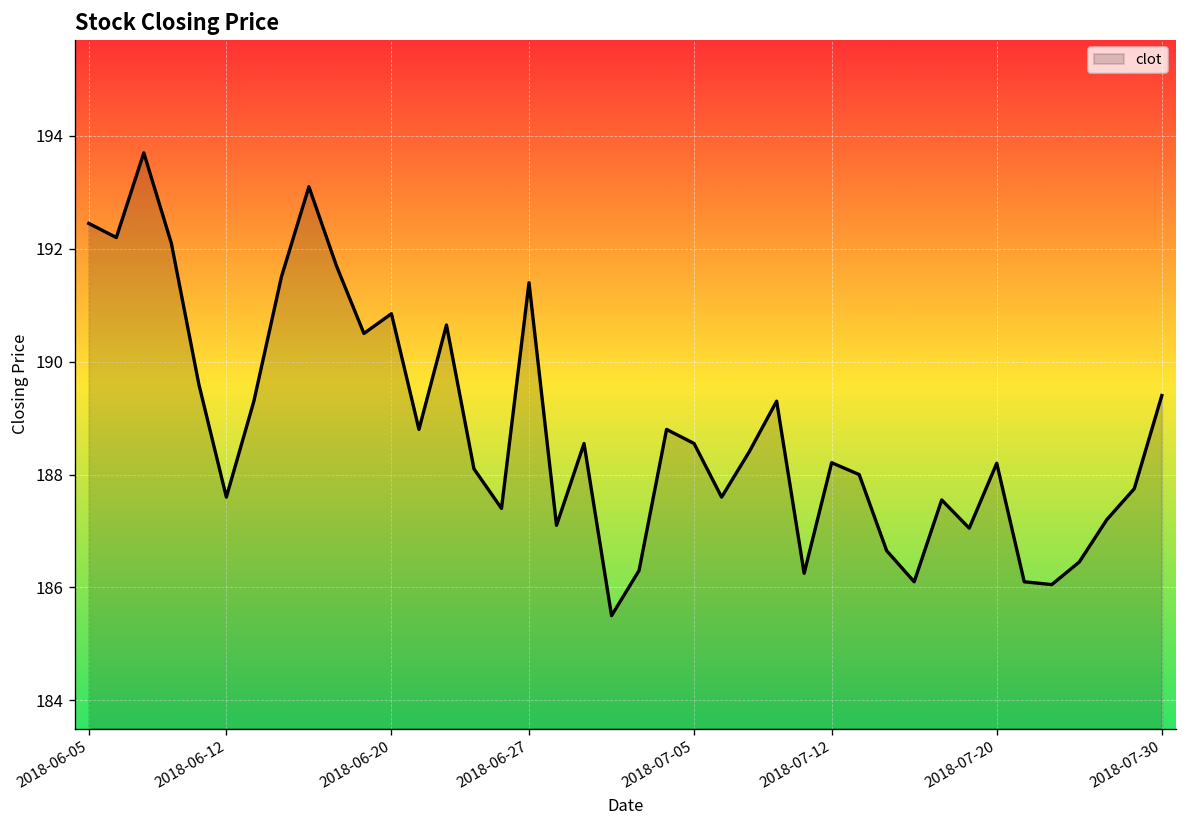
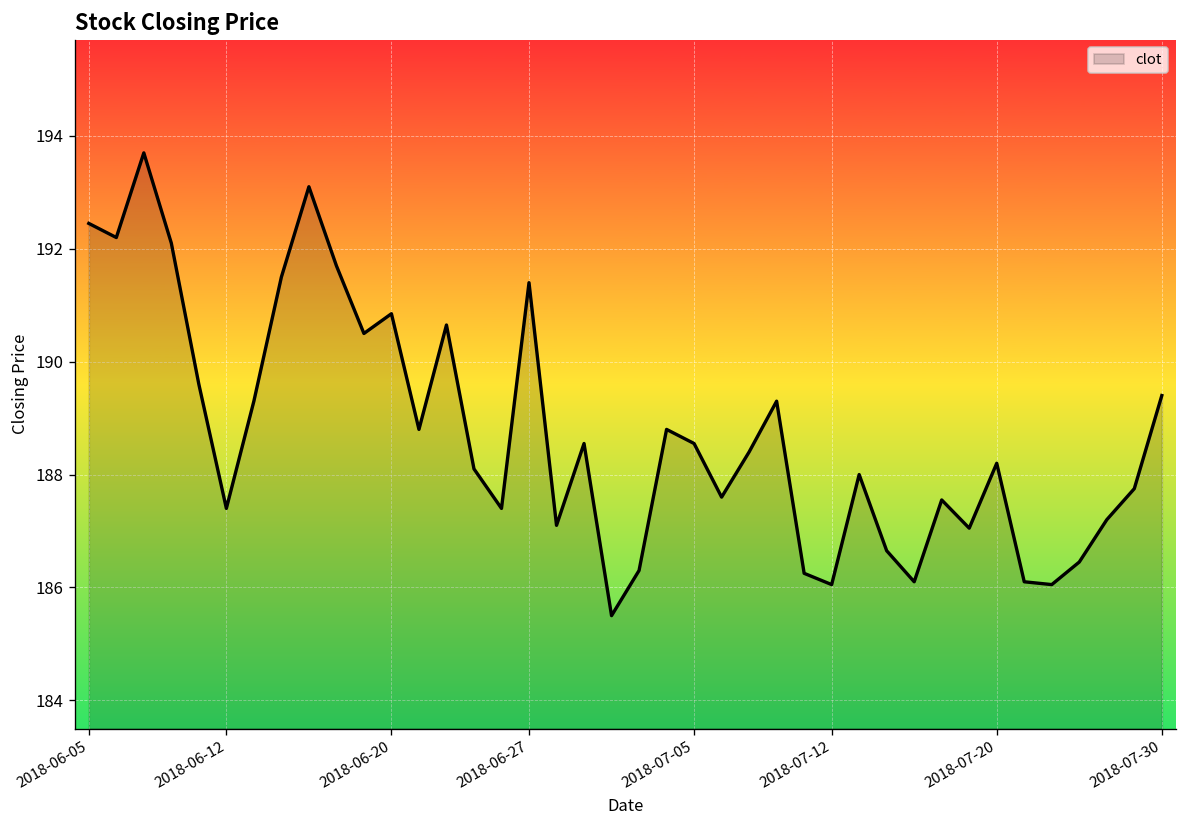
  {
    "2018-06-05": 192.5,
-   "2018-06-12": 187.6,
+   "2018-06-12": 187.4,
    "2018-06-20": 190.9,
    "2018-06-27": 191.4,
    "2018-07-05": 188.6,
-   "2018-07-12": 188.2,
+   "2018-07-12": 186.1,
    "2018-07-20": 188.2,
    "2018-07-30": 189.4
  }
